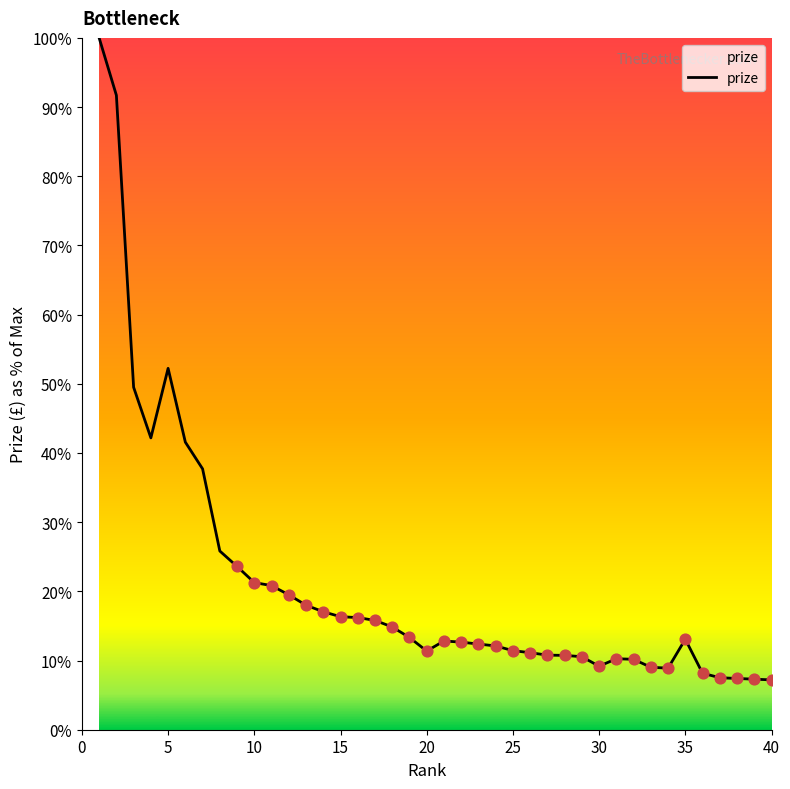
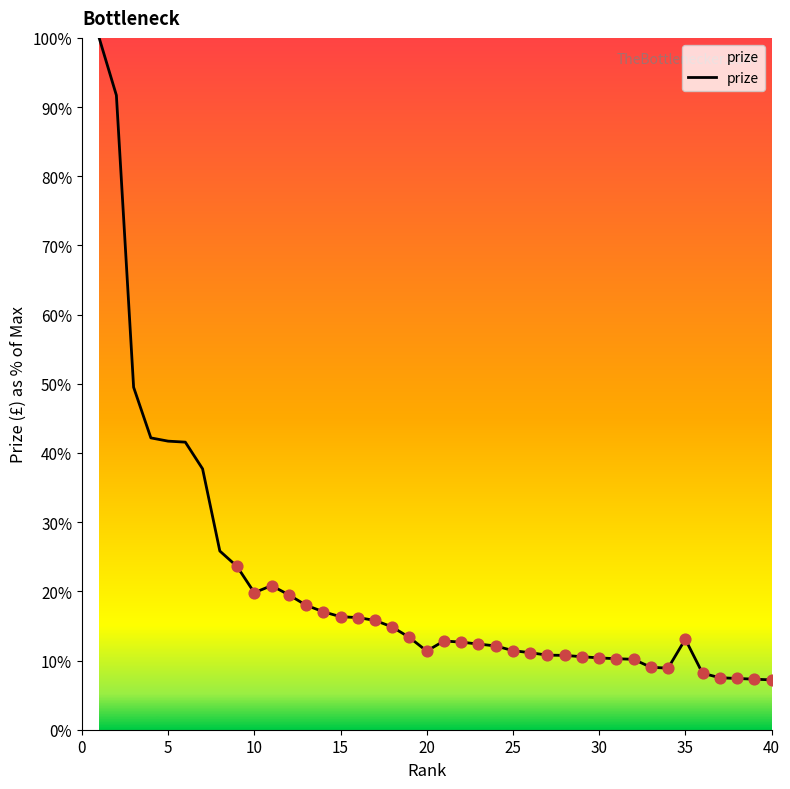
  {
    "prize": {
-     "5": "52%",
-     "10": "21%",
-     "30": "9%"
+     "5": "42%",
+     "10": "20%",
+     "30": "10%"
    }
  }
